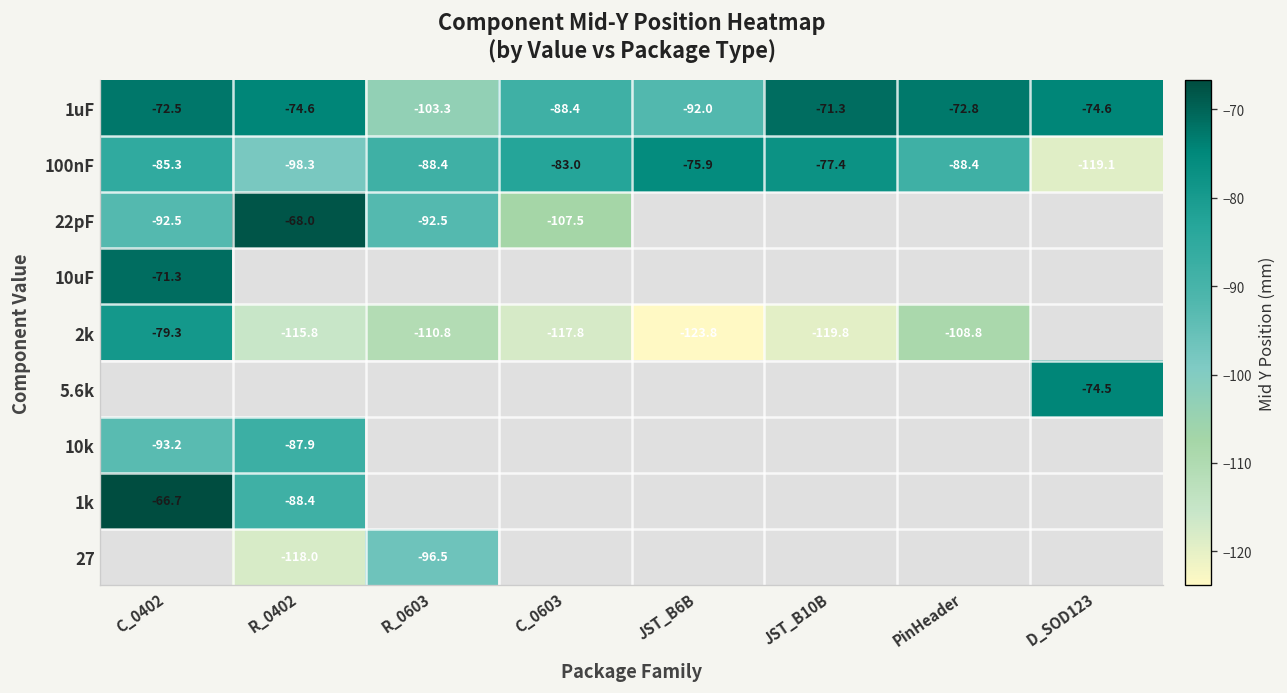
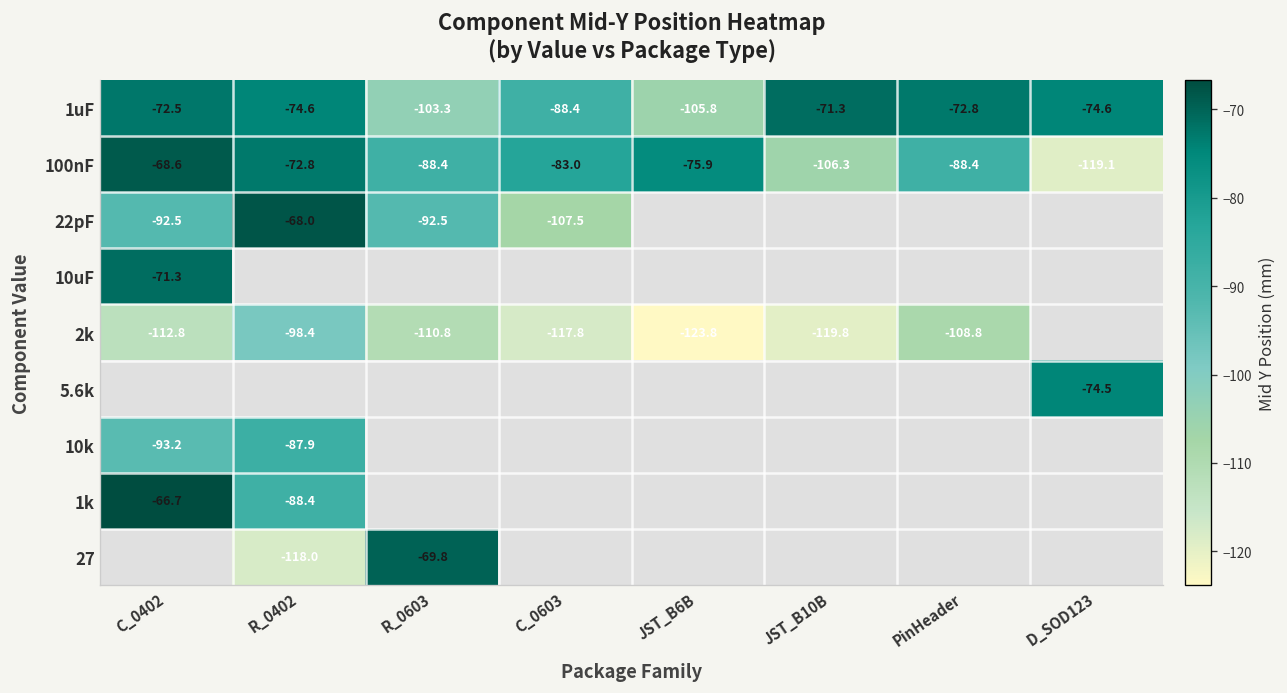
  {
    "1uF": {
      "C_0402": -72.5,
      "R_0402": -74.6,
      "R_0603": -103.3,
      "C_0603": -88.4,
-     "JST_B6B": -92.0,
+     "JST_B6B": -105.8,
      "JST_B10B": -71.3,
      "PinHeader": -72.8,
      "D_SOD123": -74.6
    },
    "100nF": {
-     "C_0402": -85.3,
-     "R_0402": -98.3,
+     "C_0402": -68.6,
+     "R_0402": -72.8,
      "R_0603": -88.4,
      "C_0603": -83.0,
      "JST_B6B": -75.9,
-     "JST_B10B": -77.4,
+     "JST_B10B": -106.3,
      "PinHeader": -88.4,
      "D_SOD123": -119.1
    },
    "22pF": {
      "C_0402": -92.5,
      "R_0402": -68.0,
      "R_0603": -92.5,
      "C_0603": -107.5
    },
    "10uF": {
      "C_0402": -71.3
    },
    "2k": {
-     "C_0402": -79.3,
-     "R_0402": -115.8,
+     "C_0402": -112.8,
+     "R_0402": -98.4,
      "R_0603": -110.8,
      "C_0603": -117.8,
      "JST_B6B": -123.8,
      "JST_B10B": -119.8,
      "PinHeader": -108.8
    },
    "5.6k": {
      "D_SOD123": -74.5
    },
    "10k": {
      "C_0402": -93.2,
      "R_0402": -87.9
    },
    "1k": {
      "C_0402": -66.7,
      "R_0402": -88.4
    },
    "27": {
      "R_0402": -118.0,
-     "R_0603": -96.5
+     "R_0603": -69.8
    }
  }
